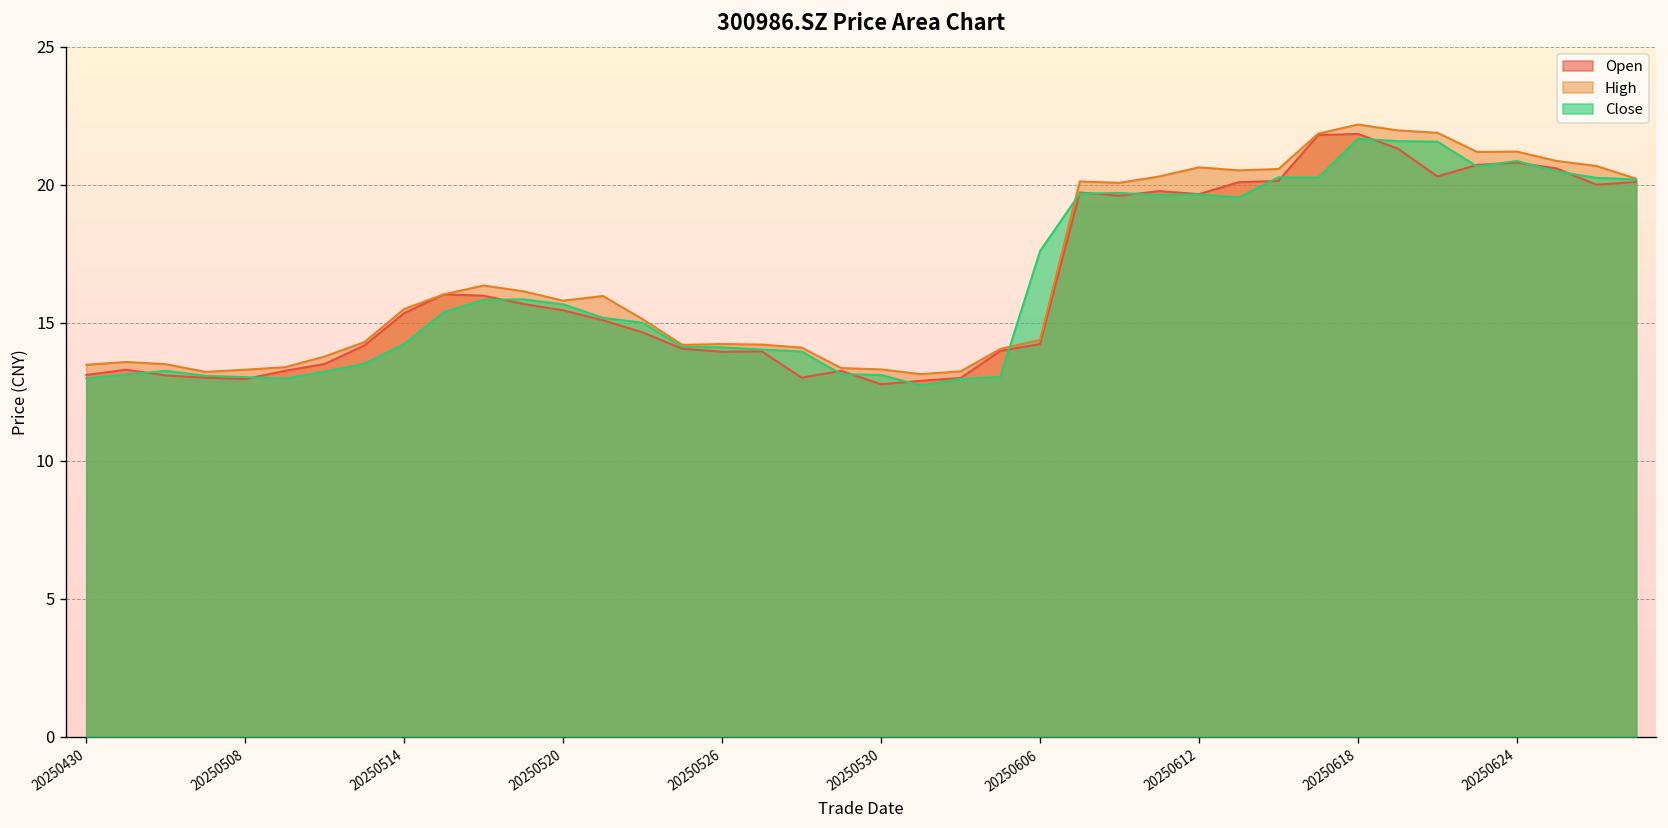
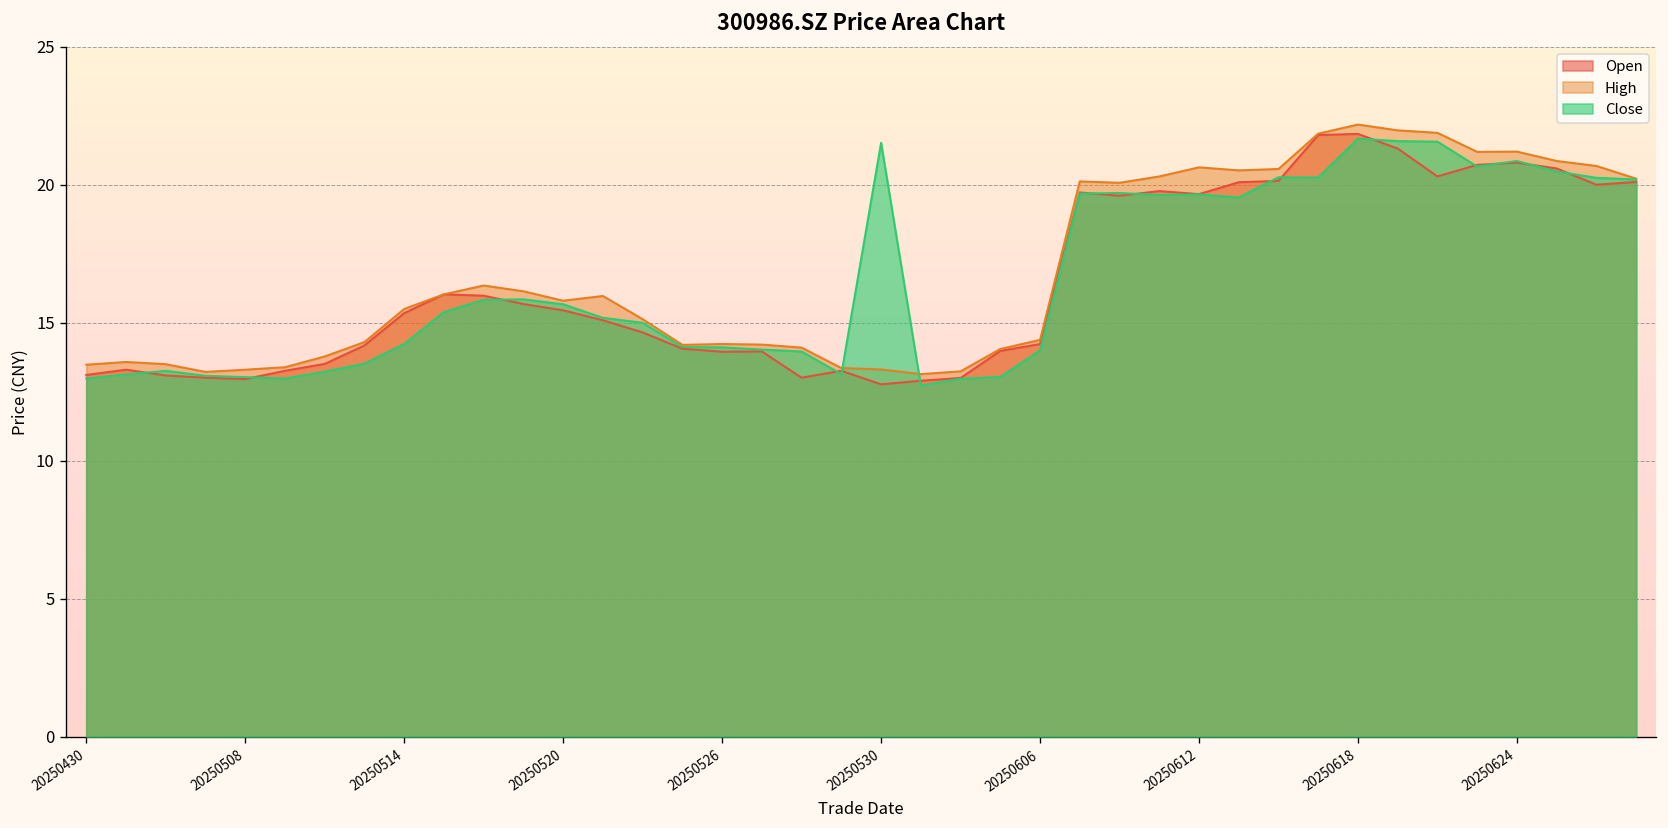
  {
    "Close": {
      "20250430": 13.0,
      "20250514": 14.2,
      "20250520": 15.7,
      "20250526": 14.1,
-     "20250530": 13.1,
-     "20250606": 17.6,
+     "20250530": 21.5,
+     "20250606": 14.0,
      "20250618": 21.7
    }
  }
